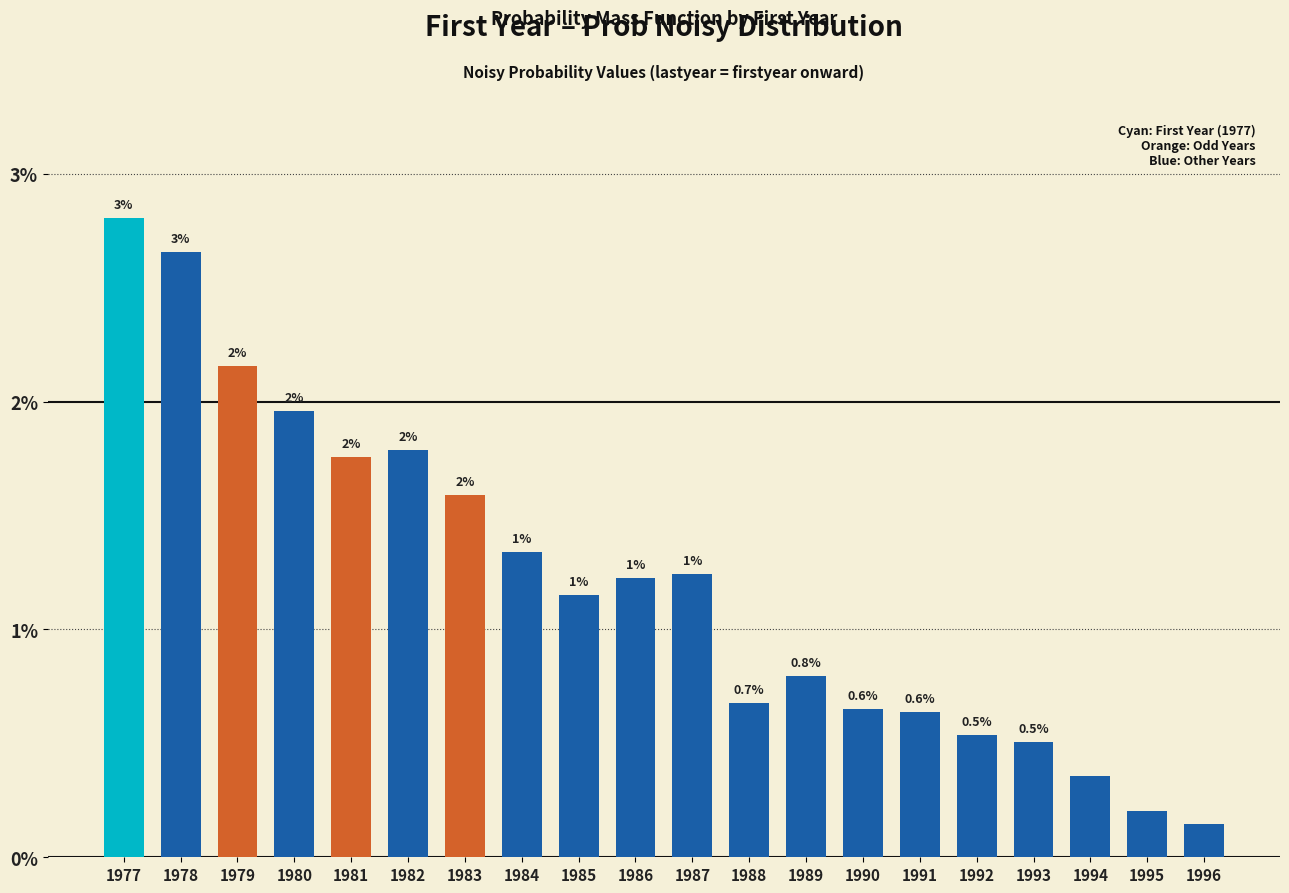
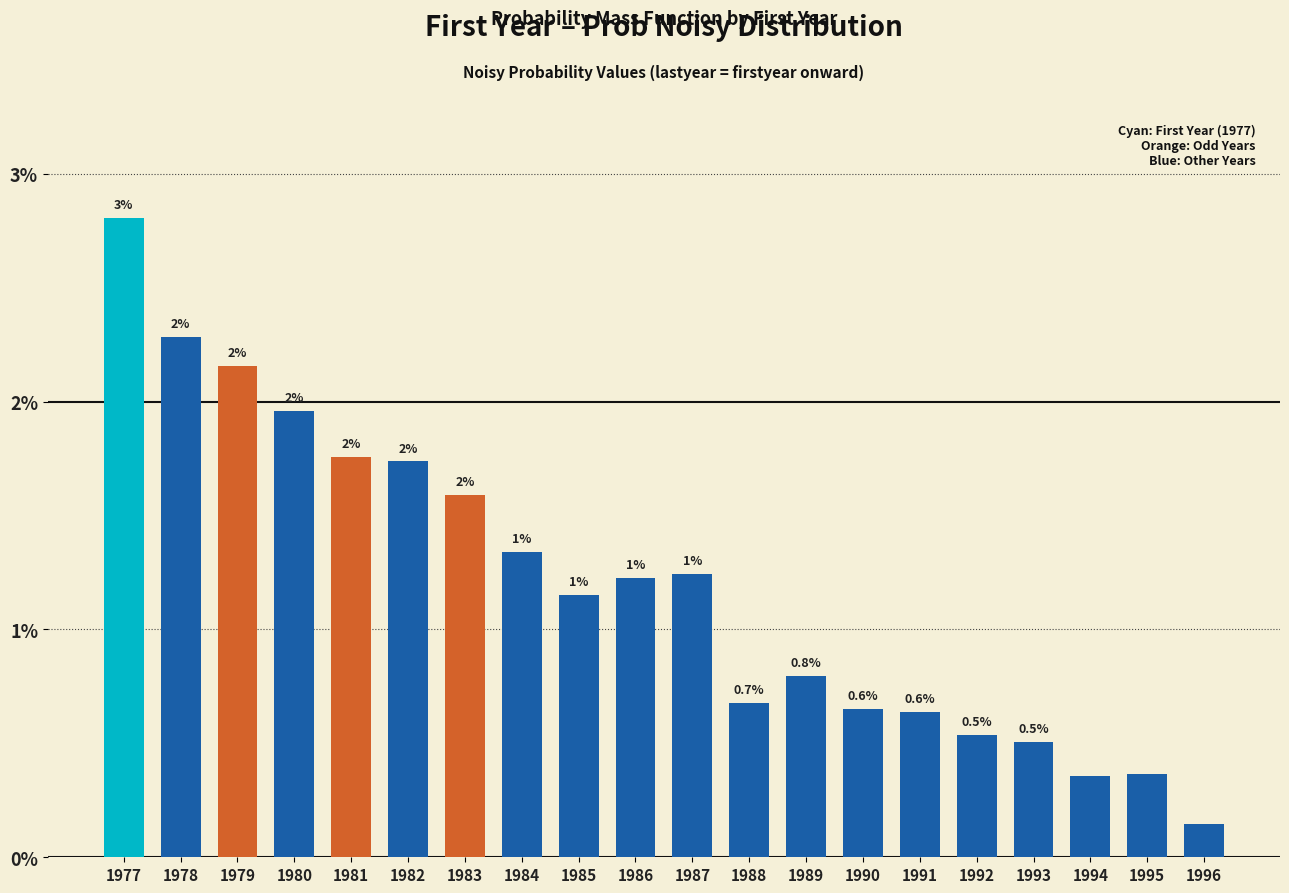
  {
    "1977": "3%",
-   "1978": "3%",
+   "1978": "2%",
    "1979": "2%",
    "1980": "2%",
    "1981": "2%",
-   "1982": "1.79%",
+   "1982": "1.74%",
    "1983": "2%",
    "1984": "1%",
    "1985": "1%",
    "1986": "1%",
    "1987": "1%",
    "1988": "0.7%",
    "1989": "0.8%",
    "1990": "0.6%",
    "1991": "0.6%",
    "1992": "0.5%",
    "1993": "0.5%",
-   "1995": "0.20%"
+   "1995": "0.36%"
  }
